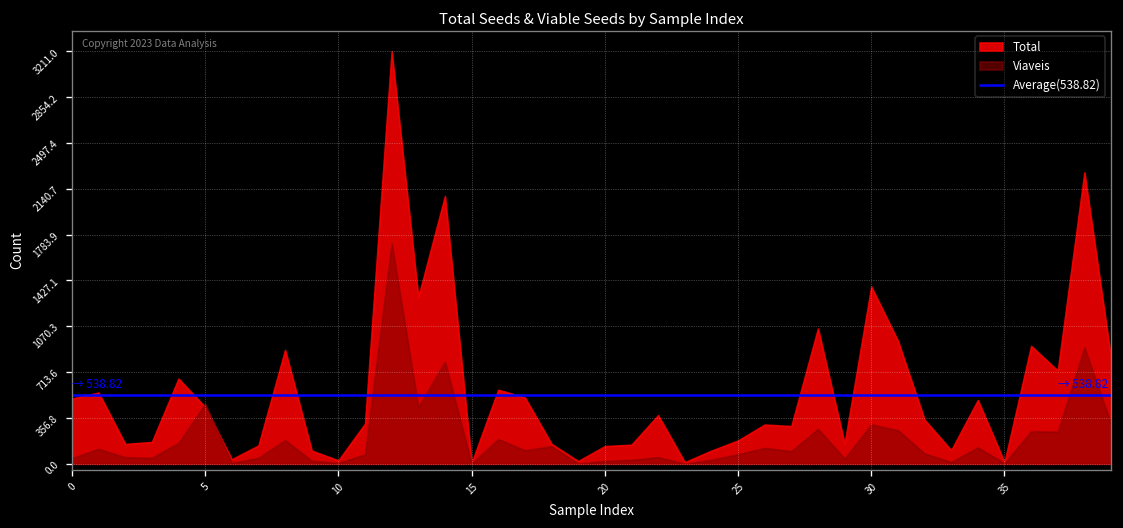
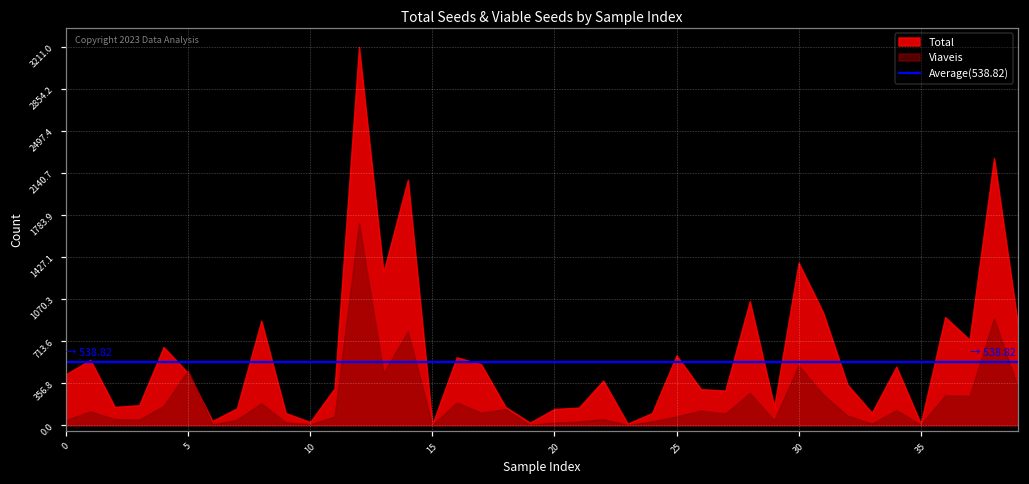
  {
    "Total": {
-     "0": 510,
+     "0": 430,
      "5": 440,
      "20": 140,
-     "25": 180,
+     "25": 590,
      "30": 1380
    },
    "Viaveis": {
      "0": 40,
      "5": 470,
      "25": 70,
-     "30": 310
+     "30": 510
    }
  }
